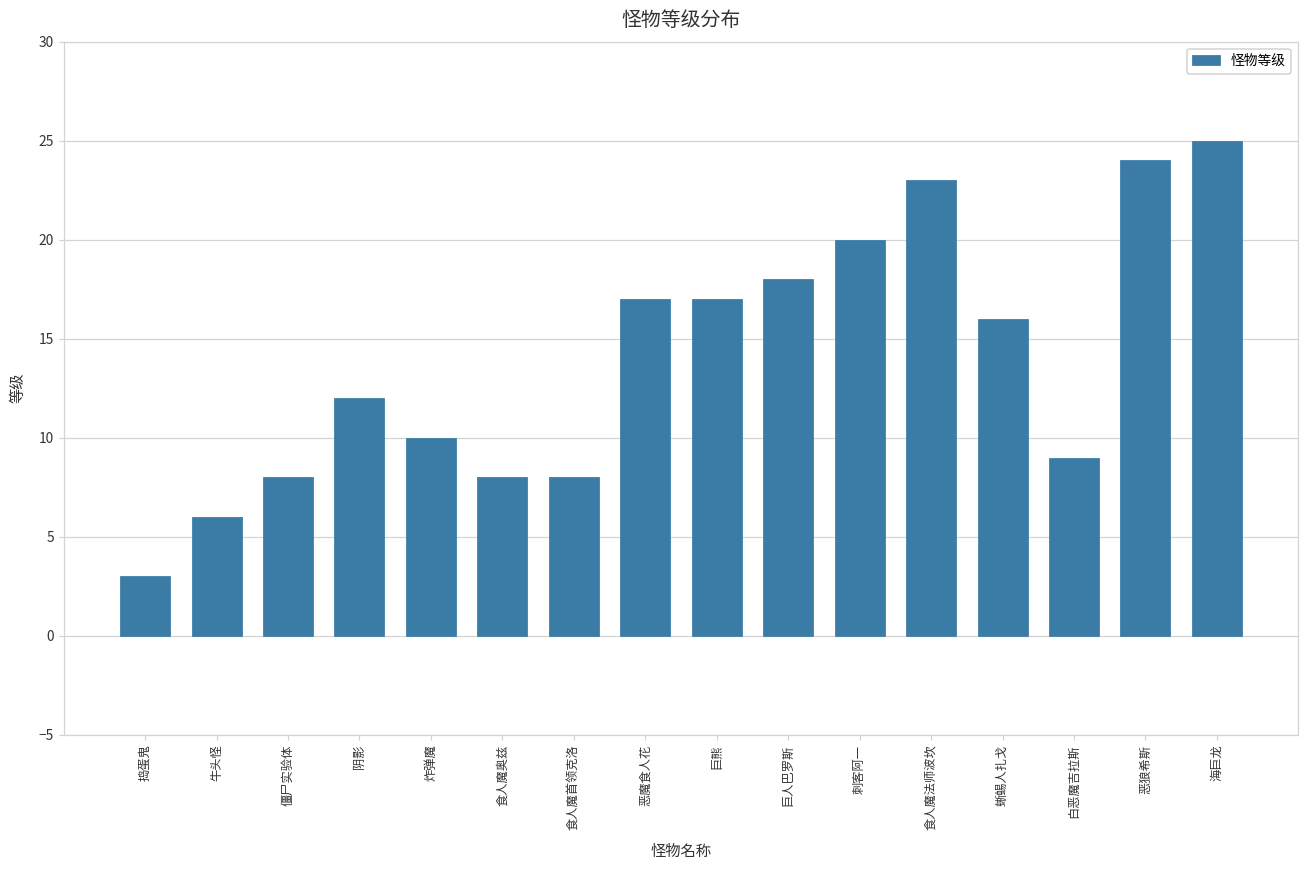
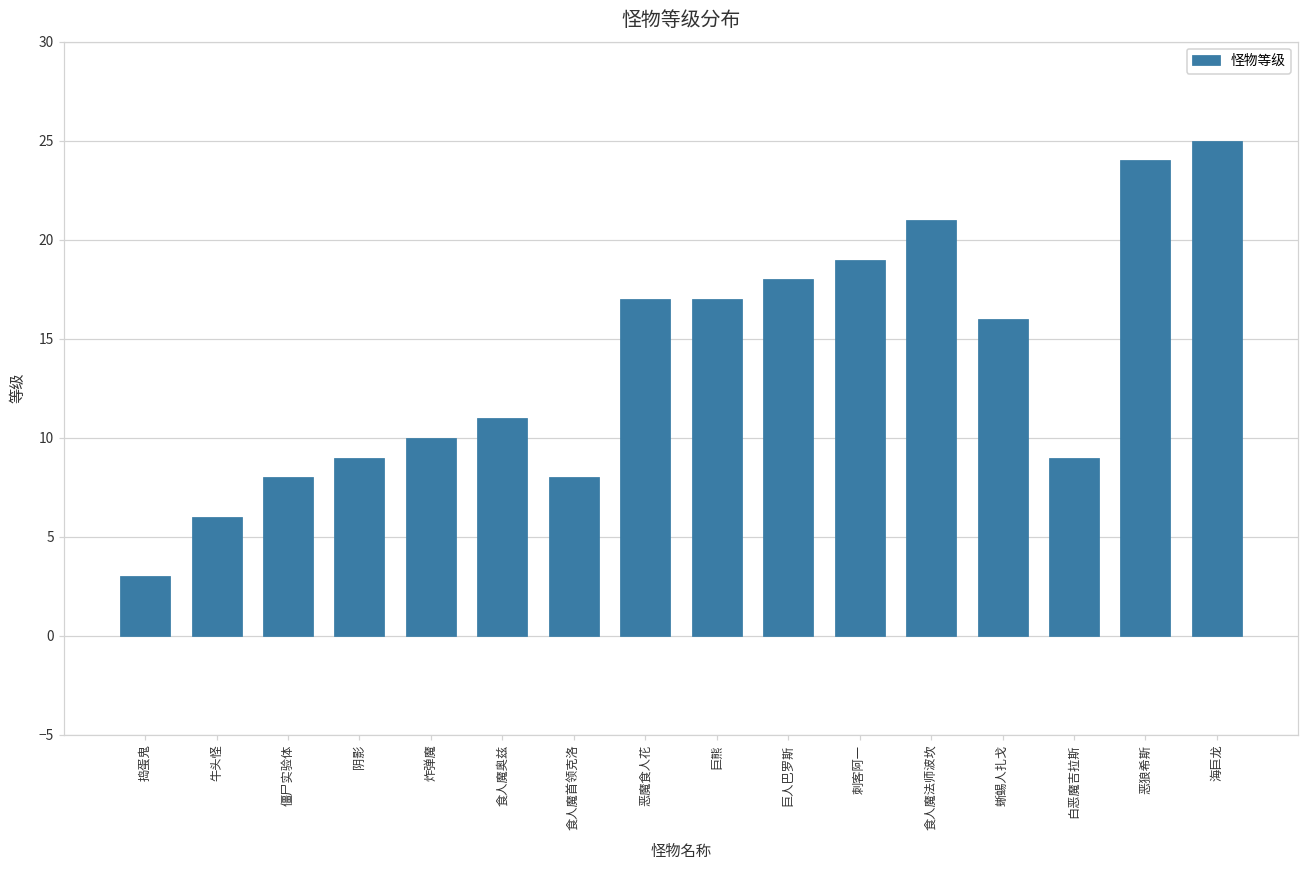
  {
    "捣蛋鬼": 3,
    "牛头怪": 6,
    "僵尸实验体": 8,
-   "阴影": 12,
+   "阴影": 9,
    "炸弹魔": 10,
-   "食人魔奥兹": 8,
+   "食人魔奥兹": 11,
    "食人魔首领克洛": 8,
    "恶魔食人花": 17,
    "巨熊": 17,
    "巨人巴罗斯": 18,
-   "刺客阿一": 20,
-   "食人魔法师波坎": 23,
+   "刺客阿一": 19,
+   "食人魔法师波坎": 21,
    "蜥蜴人扎戈": 16,
    "白恶魔吉拉斯": 9,
    "恶狼希斯": 24,
    "海巨龙": 25
  }
